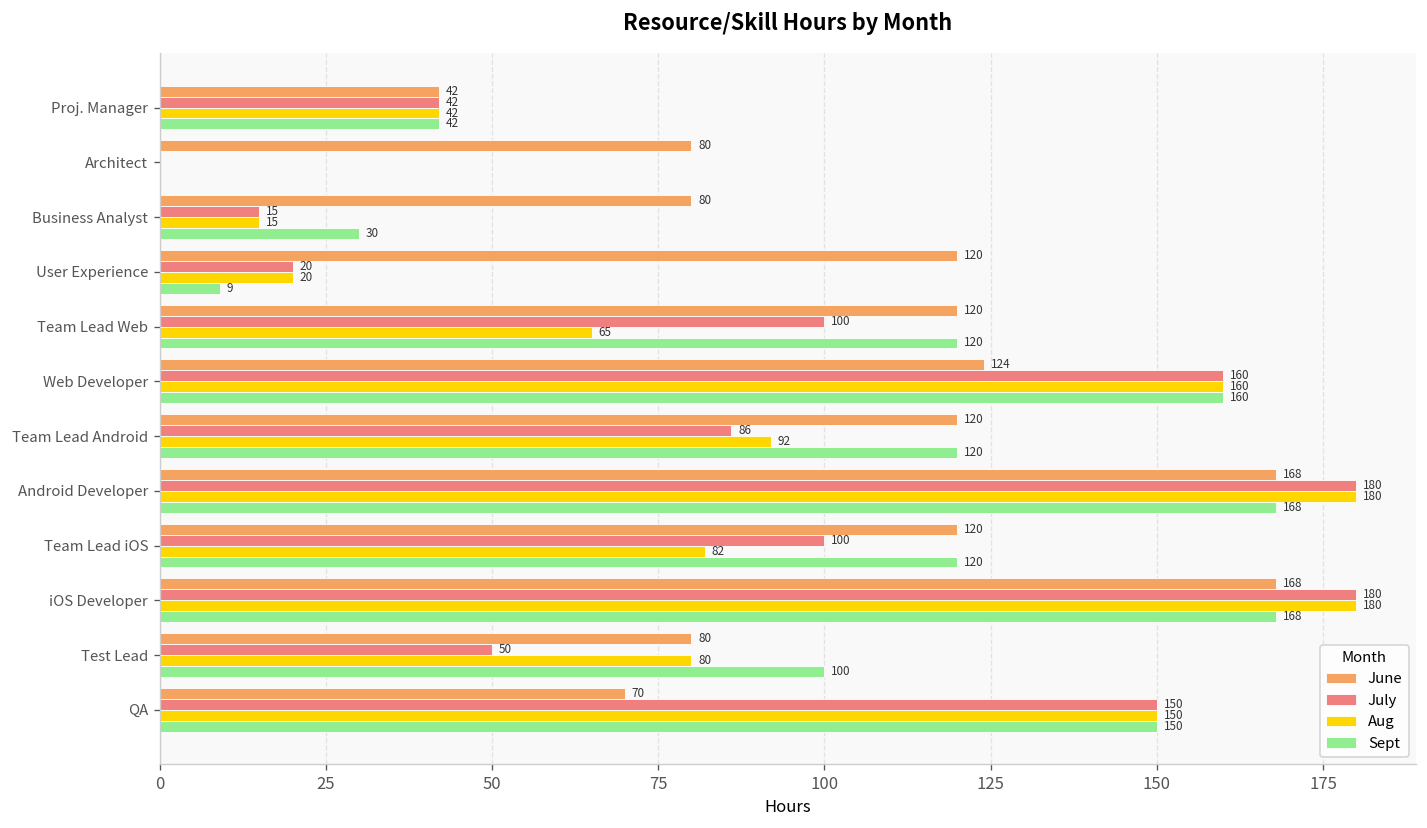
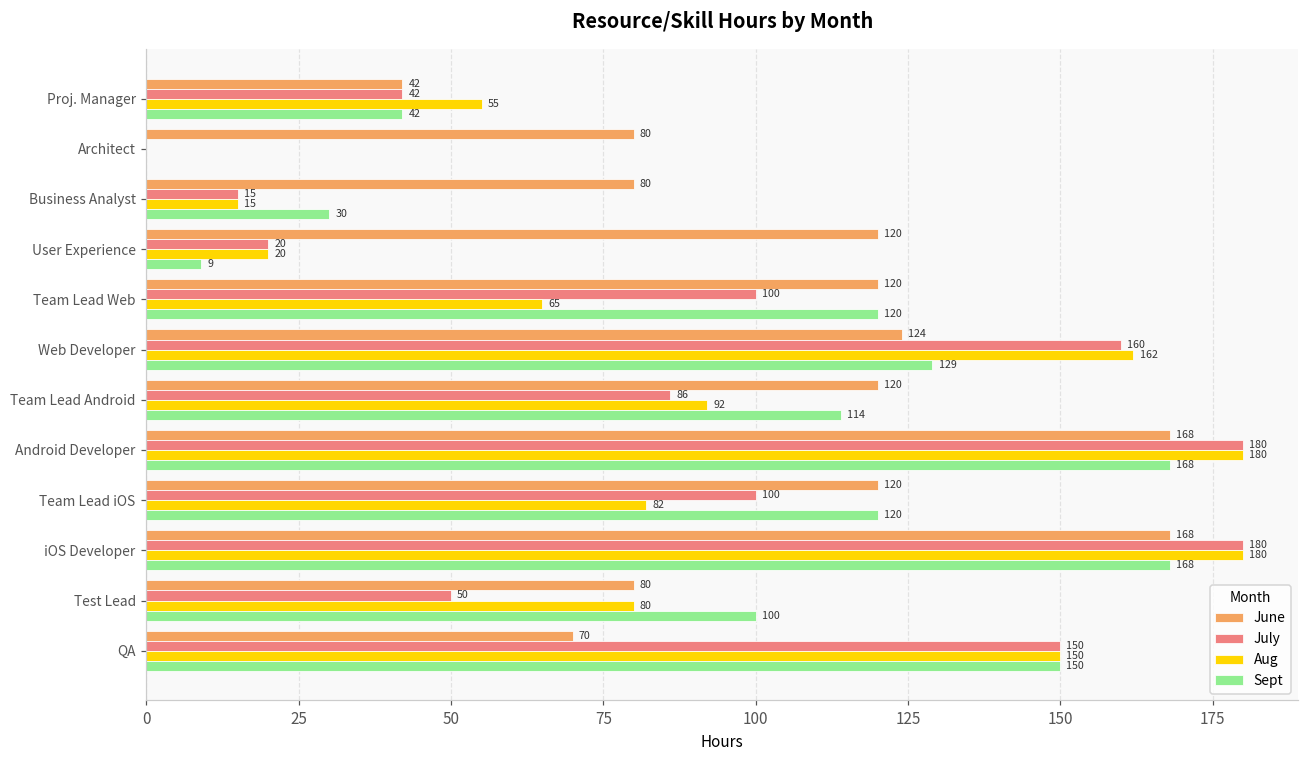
  {
    "Aug": {
-     "Proj. Manager": 42,
+     "Proj. Manager": 55,
      "Business Analyst": 15,
      "User Experience": 20,
      "Team Lead Web": 65,
-     "Web Developer": 160,
+     "Web Developer": 162,
      "Team Lead Android": 92,
      "Android Developer": 180,
      "Team Lead iOS": 82,
      "iOS Developer": 180,
      "Test Lead": 80,
      "QA": 150
    },
    "Sept": {
      "Proj. Manager": 42,
      "Business Analyst": 30,
      "User Experience": 9,
      "Team Lead Web": 120,
-     "Web Developer": 160,
-     "Team Lead Android": 120,
+     "Web Developer": 129,
+     "Team Lead Android": 114,
      "Android Developer": 168,
      "Team Lead iOS": 120,
      "iOS Developer": 168,
      "Test Lead": 100,
      "QA": 150
    }
  }
